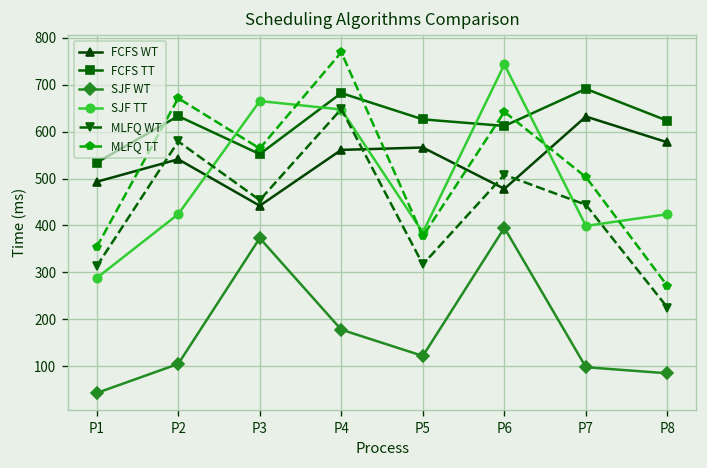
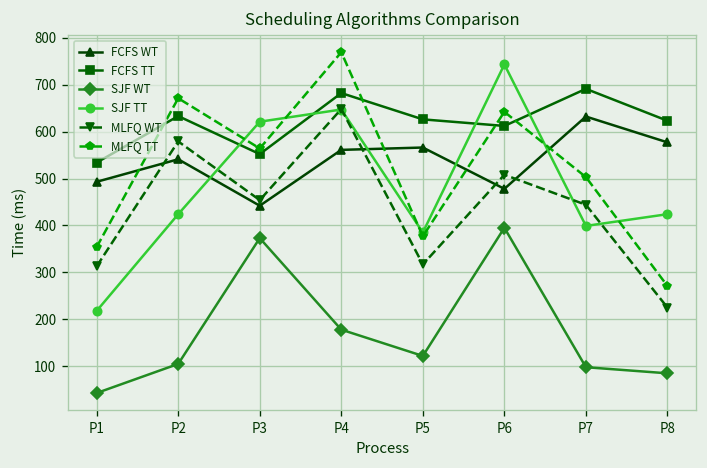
  {
    "SJF TT": {
-     "P1": 290,
+     "P1": 220,
      "P2": 420,
-     "P3": 670,
+     "P3": 620,
      "P5": 390,
      "P6": 740,
      "P7": 400,
      "P8": 420
    }
  }
